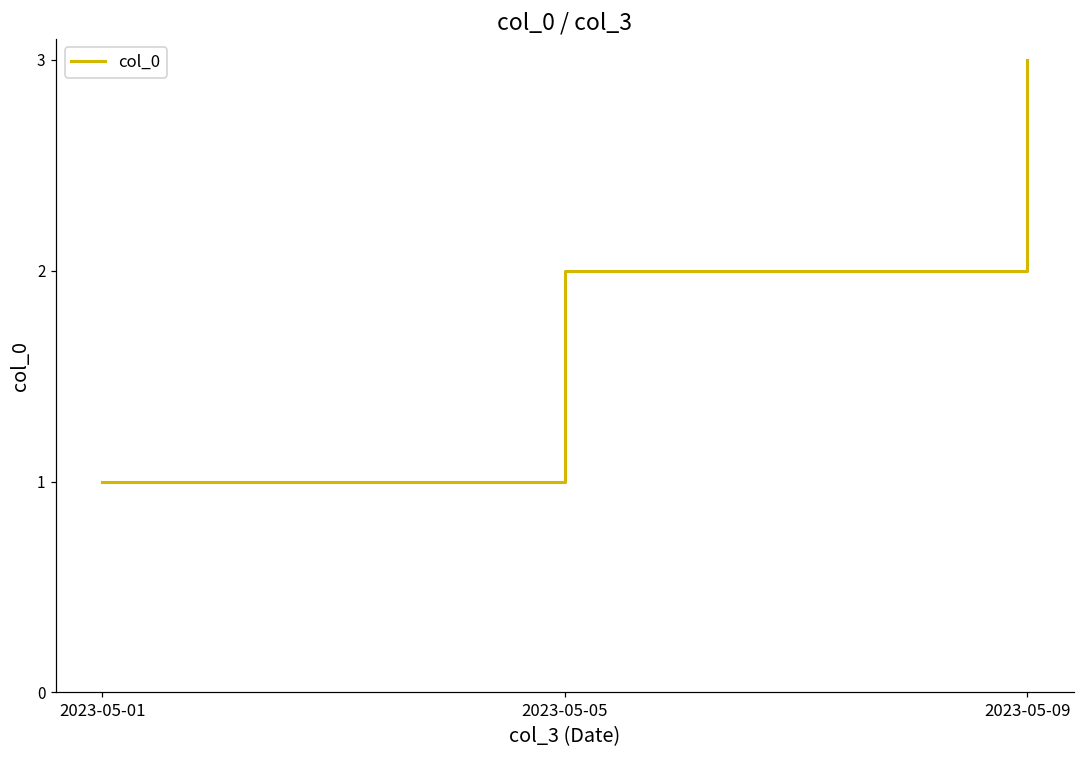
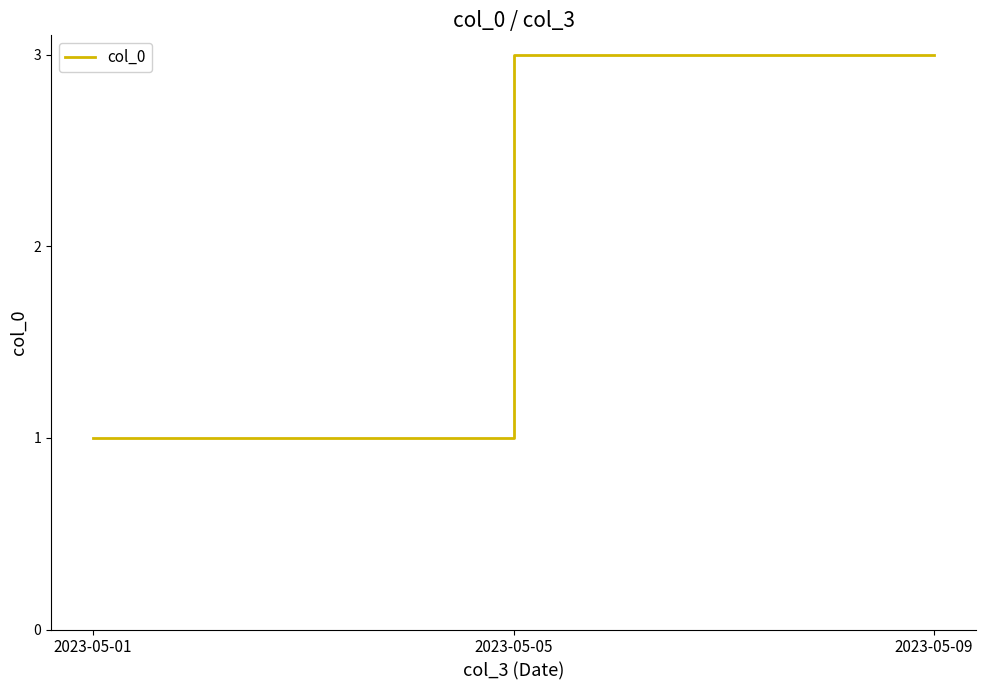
  {
    "2023-05-01": 1,
-   "2023-05-05": 2,
+   "2023-05-05": 3,
    "2023-05-09": 3
  }
